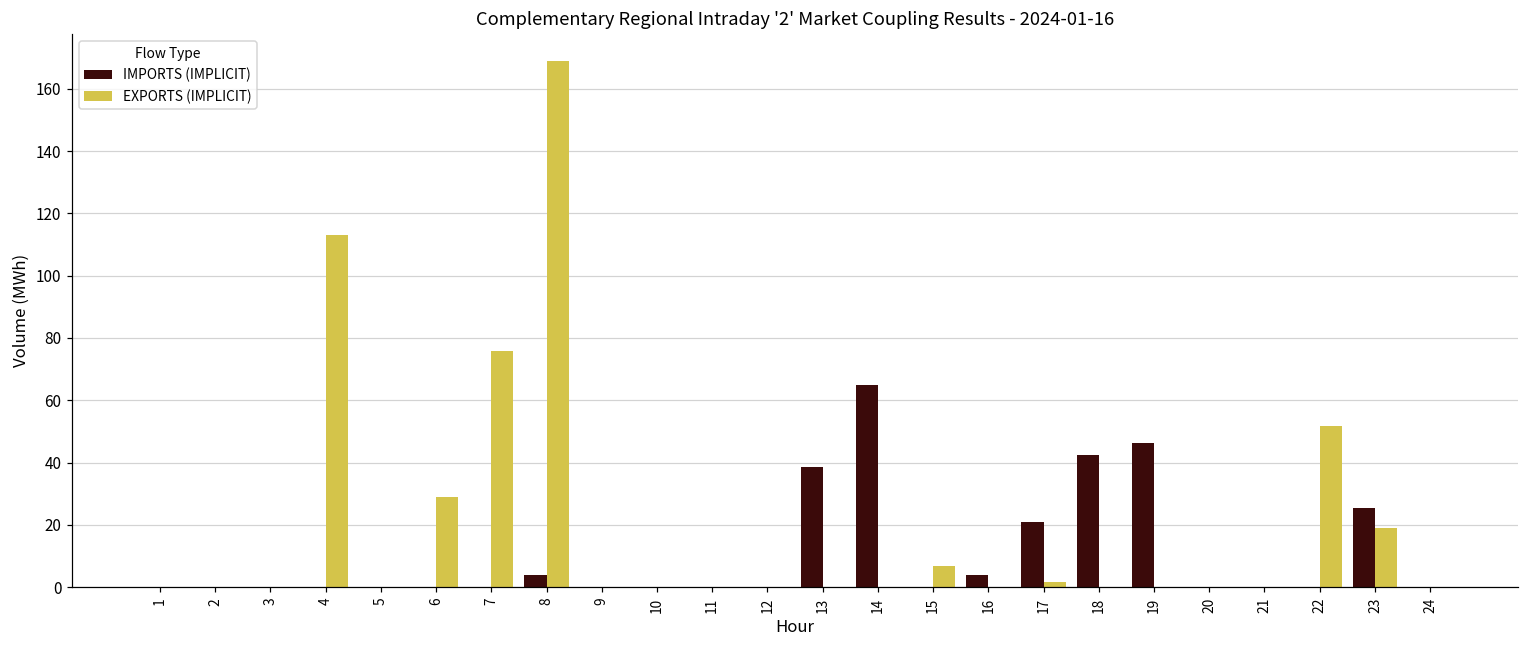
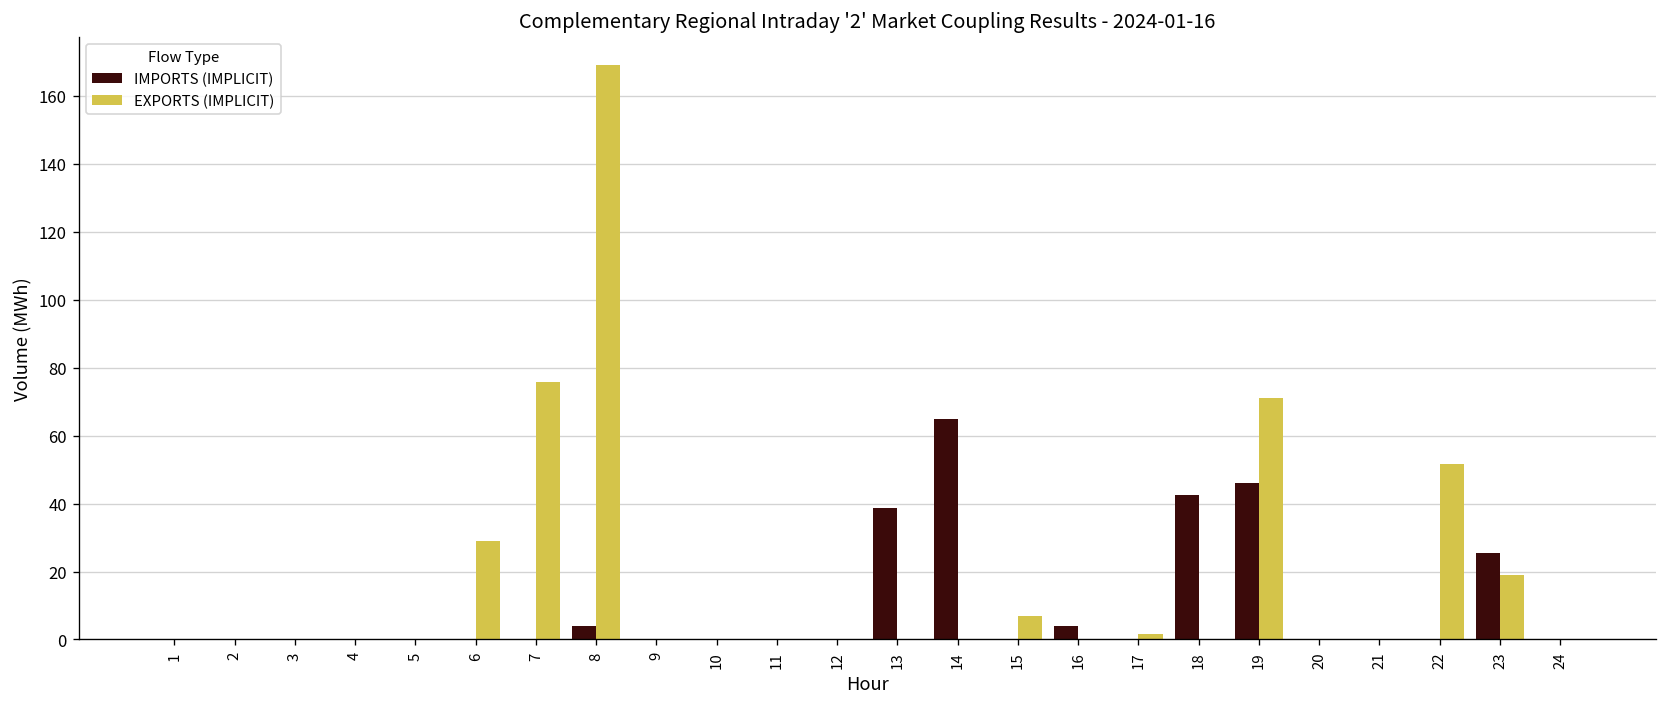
  {
    "IMPORTS (IMPLICIT)": {
      "1": 0,
      "2": 0,
      "3": 0,
      "4": 0,
      "5": 0,
      "6": 0,
      "7": 0,
      "8": 4,
      "9": 0,
      "10": 0,
      "11": 0,
      "12": 0,
      "13": 39,
      "14": 65,
      "15": 0,
      "16": 4,
-     "17": 21,
+     "17": 0,
      "18": 42,
      "19": 46,
      "20": 0,
      "21": 0,
      "22": 0,
      "23": 25,
      "24": 0
    },
    "EXPORTS (IMPLICIT)": {
      "1": 0,
      "2": 0,
      "3": 0,
-     "4": 113,
+     "4": 0,
      "5": 0,
      "6": 29,
      "7": 76,
      "8": 169,
      "9": 0,
      "10": 0,
      "11": 0,
      "12": 0,
      "13": 0,
      "14": 0,
      "15": 7,
      "16": 0,
      "17": 2,
      "18": 0,
-     "19": 0,
+     "19": 71,
      "20": 0,
      "21": 0,
      "22": 52,
      "23": 19,
      "24": 0
    }
  }
